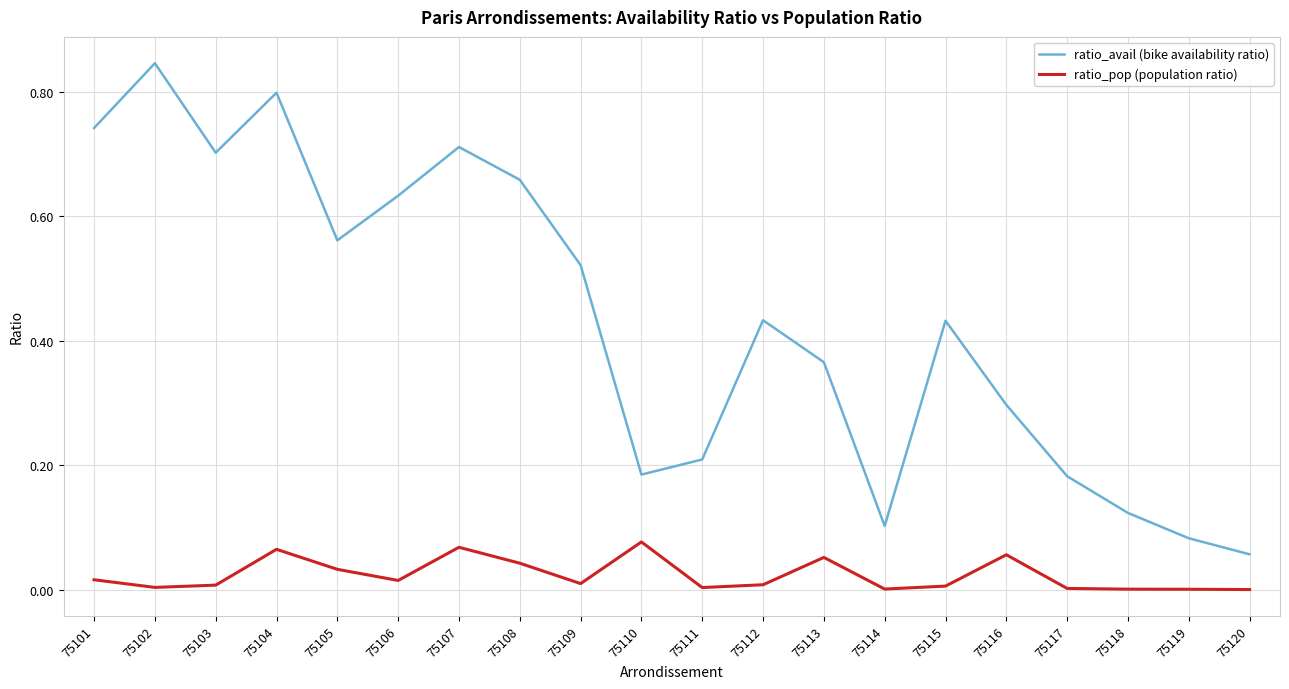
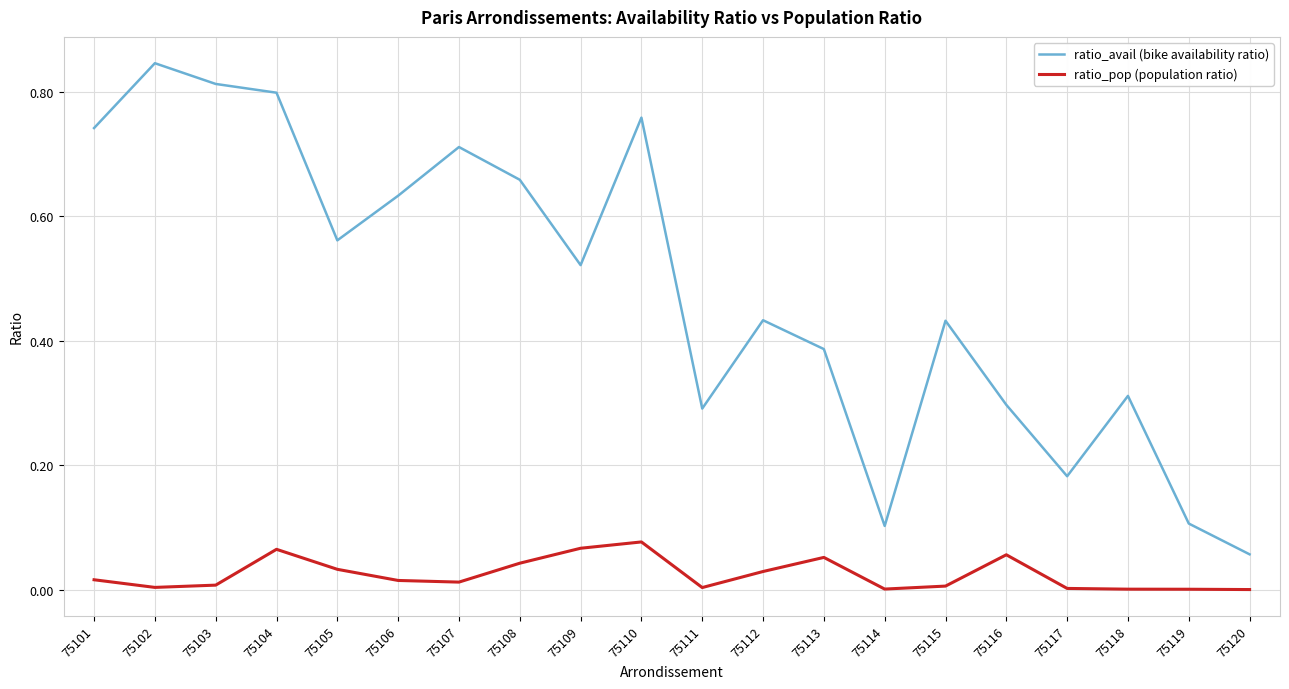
  {
    "ratio_avail (bike availability ratio)": {
      "75101": 0.74,
      "75102": 0.85,
-     "75103": 0.70,
+     "75103": 0.81,
      "75104": 0.80,
      "75105": 0.56,
      "75106": 0.63,
      "75107": 0.71,
      "75108": 0.66,
      "75109": 0.52,
-     "75110": 0.19,
-     "75111": 0.21,
+     "75110": 0.76,
+     "75111": 0.29,
      "75112": 0.43,
-     "75113": 0.37,
+     "75113": 0.39,
      "75114": 0.10,
      "75115": 0.43,
      "75116": 0.30,
      "75117": 0.18,
-     "75118": 0.12,
-     "75119": 0.08,
+     "75118": 0.31,
+     "75119": 0.11,
      "75120": 0.06
    },
    "ratio_pop (population ratio)": {
      "75101": 0.02,
      "75102": 0.00,
      "75103": 0.01,
      "75104": 0.07,
      "75105": 0.03,
      "75106": 0.02,
-     "75107": 0.07,
+     "75107": 0.01,
      "75108": 0.04,
-     "75109": 0.01,
+     "75109": 0.07,
      "75110": 0.08,
      "75111": 0.00,
-     "75112": 0.01,
+     "75112": 0.03,
      "75113": 0.05,
      "75114": 0.00,
      "75115": 0.01,
      "75116": 0.06,
      "75117": 0.00,
      "75118": 0.00,
      "75119": 0.00,
      "75120": 0.00
    }
  }
